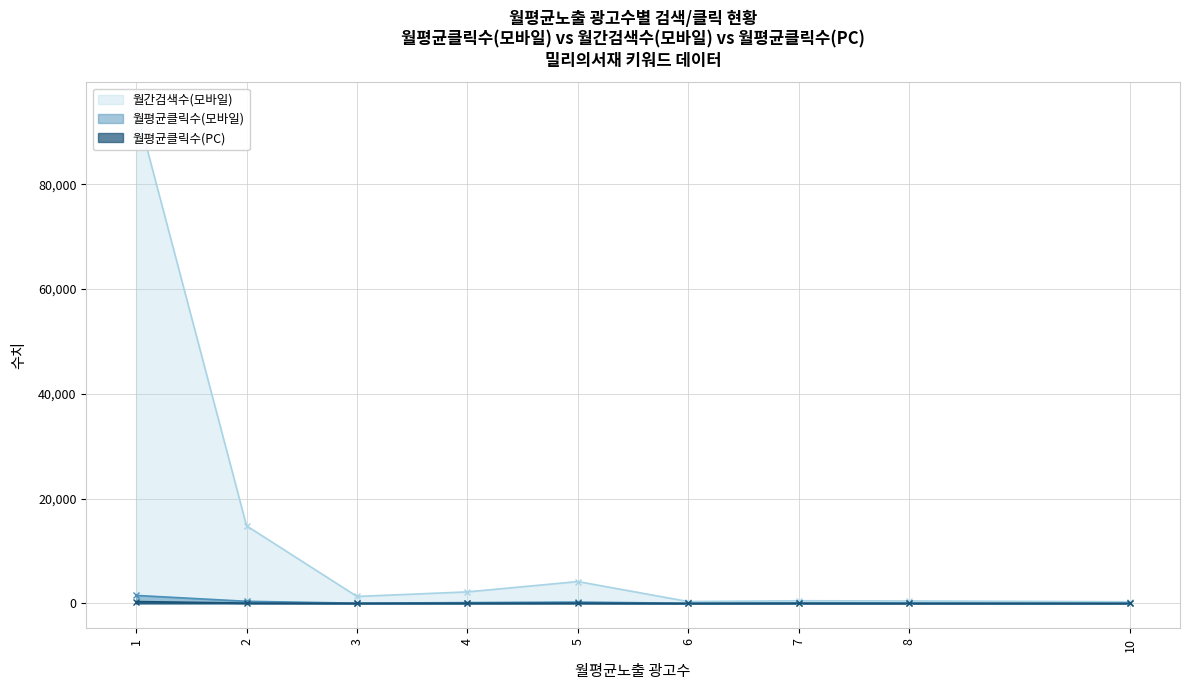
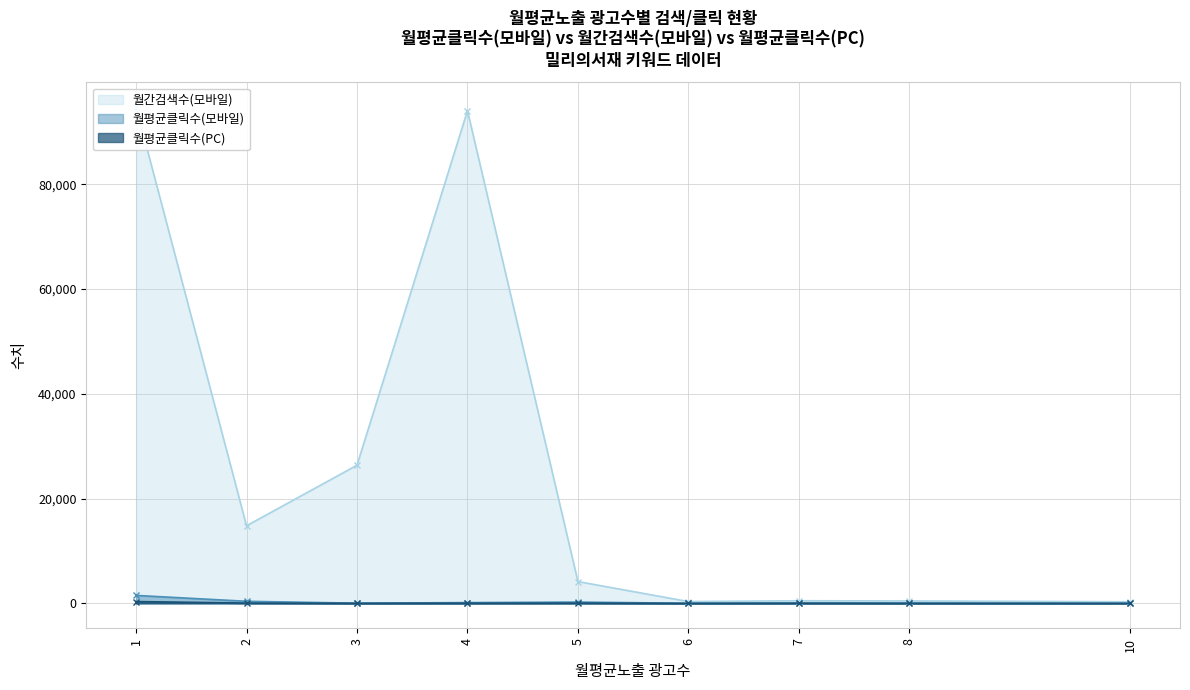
  {
    "월간검색수(모바일)": {
      "2": "15,000",
-     "3": "1,000",
-     "4": "2,000",
+     "3": "26,000",
+     "4": "94,000",
      "5": "4,000"
    },
    "월평균클릭수(모바일)": {
      "1": "2,000"
    },
    "월평균클릭수(PC)": {
      "1": "0"
    }
  }
